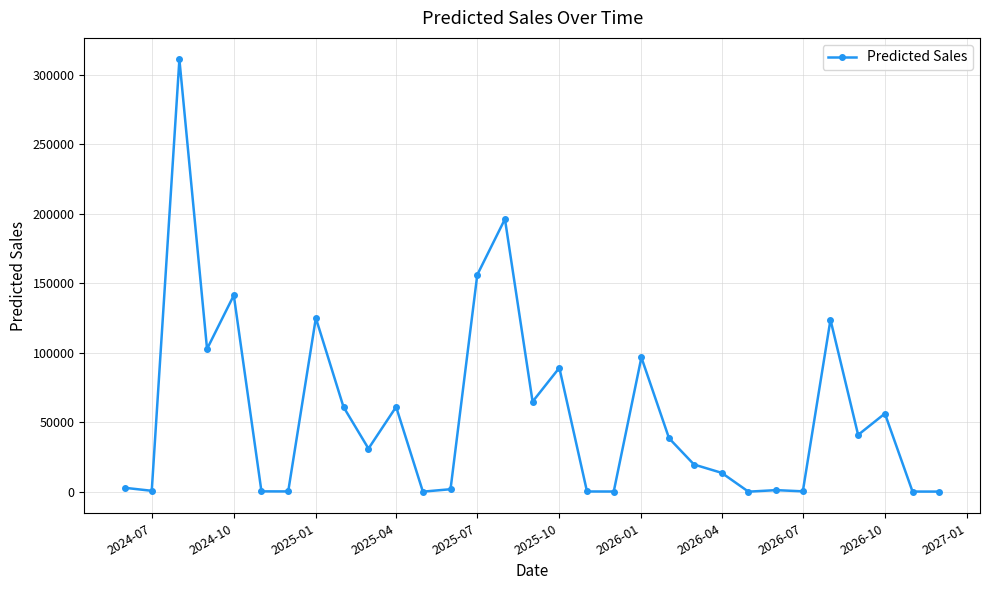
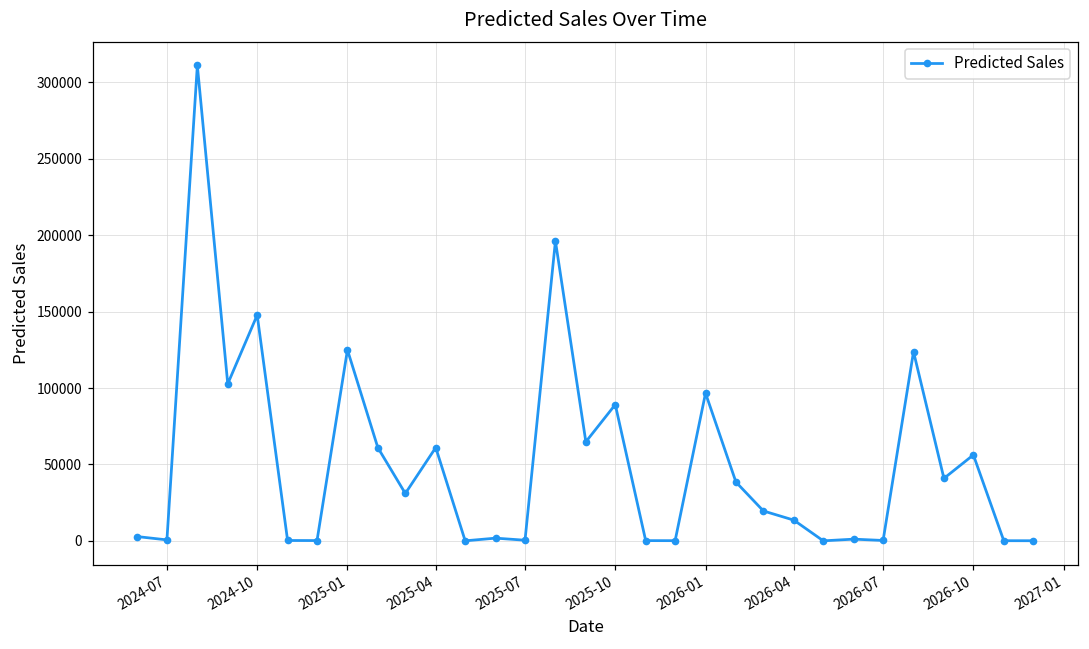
  {
    "2024-07": 1000,
-   "2024-10": 141000,
+   "2024-10": 148000,
    "2025-01": 125000,
    "2025-04": 61000,
-   "2025-07": 156000,
+   "2025-07": 0,
    "2025-10": 89000,
    "2026-01": 97000,
    "2026-04": 14000,
    "2026-07": 0,
    "2026-10": 56000
  }
